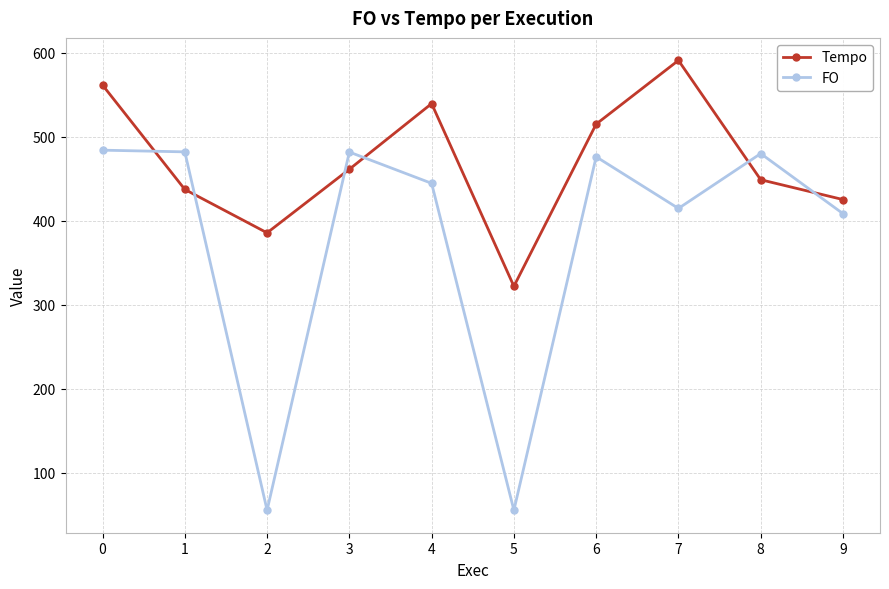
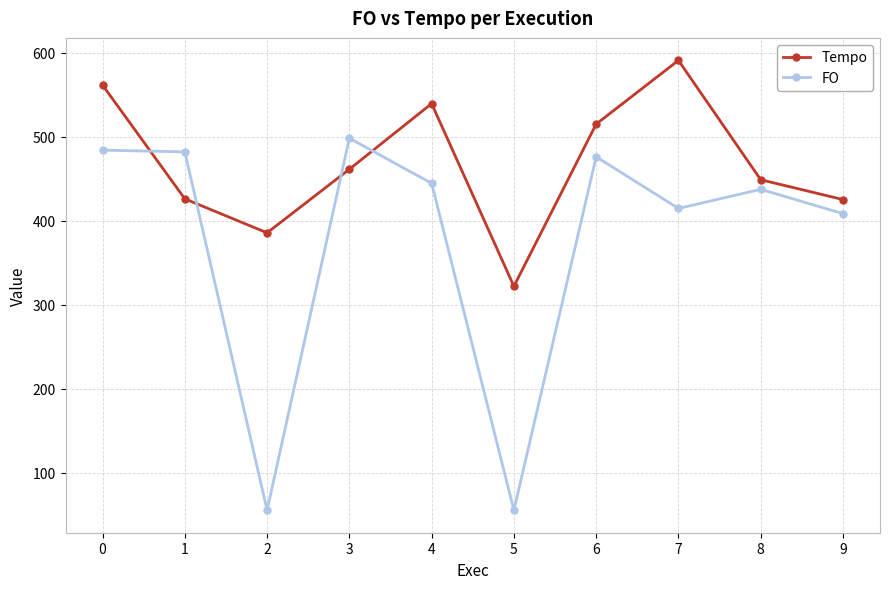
  {
    "Tempo": {
      "0": 560,
-     "1": 440,
+     "1": 430,
      "2": 390,
      "3": 460,
      "4": 540,
      "5": 320,
      "6": 520,
      "7": 590,
      "8": 450,
      "9": 430
    },
    "FO": {
      "0": 480,
      "1": 480,
      "2": 60,
-     "3": 480,
+     "3": 500,
      "4": 440,
      "5": 60,
      "6": 480,
      "7": 410,
-     "8": 480,
+     "8": 440,
      "9": 410
    }
  }
